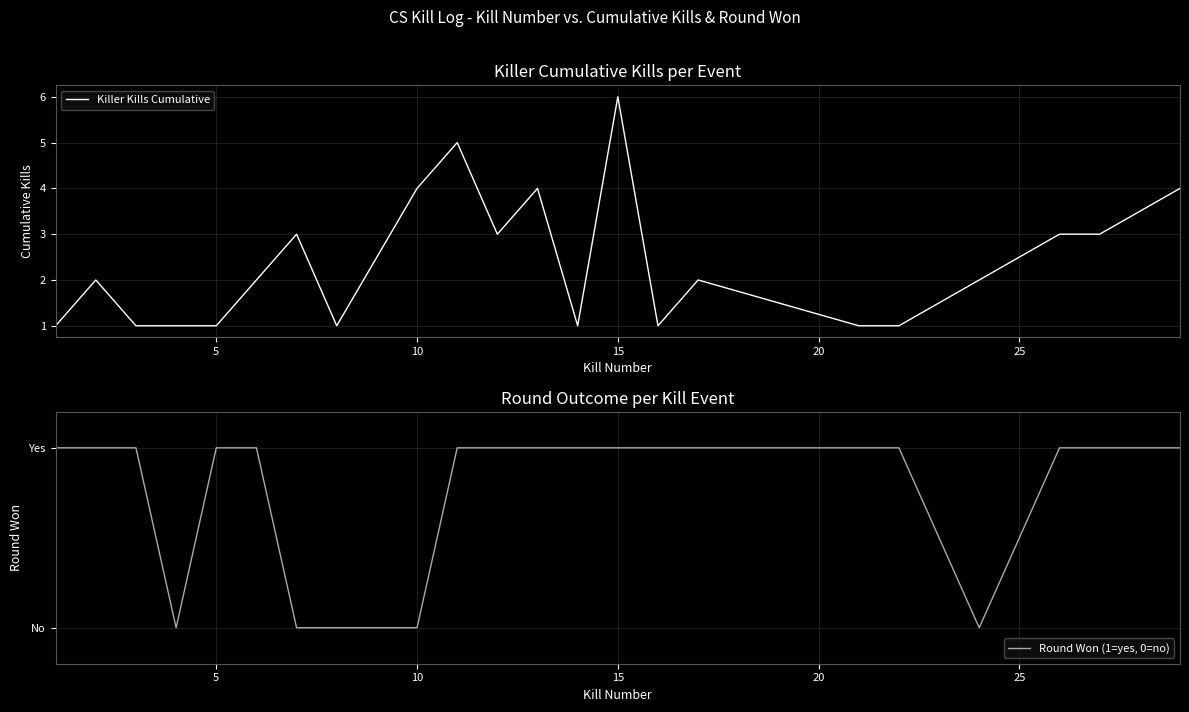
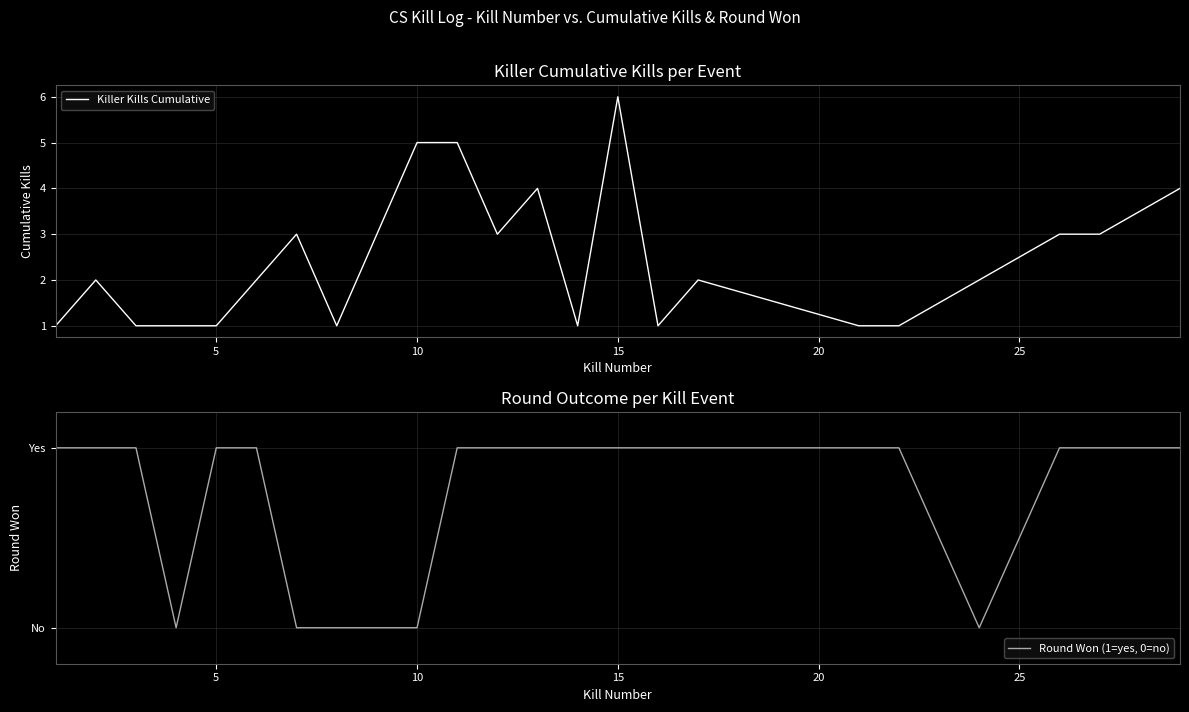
  {
    "Killer Cumulative Kills per Event": {
      "5": 1,
-     "10": 4,
+     "10": 5,
      "15": 6
    }
  }
